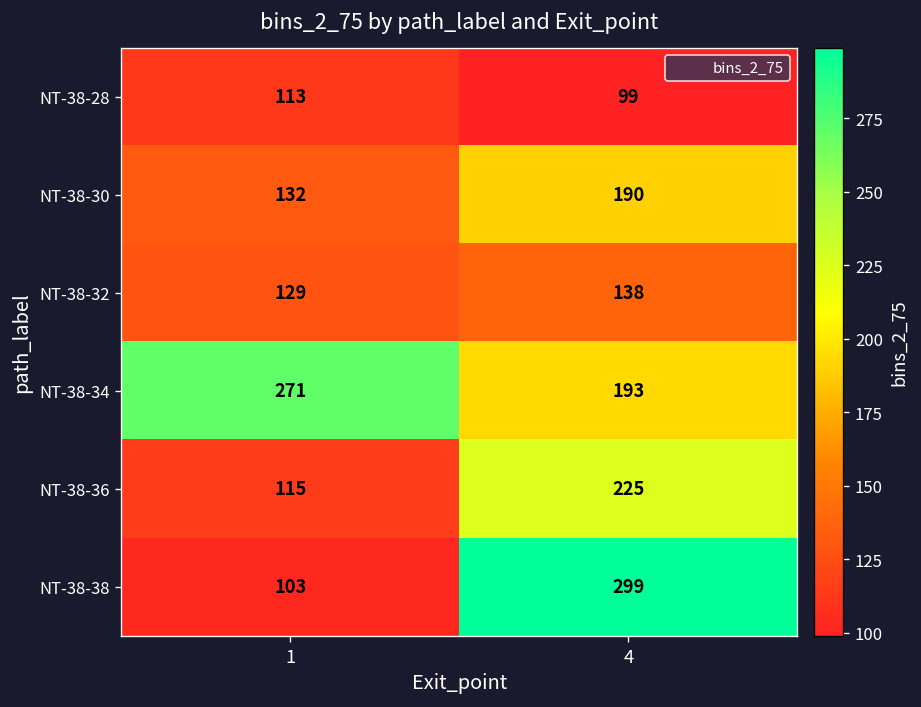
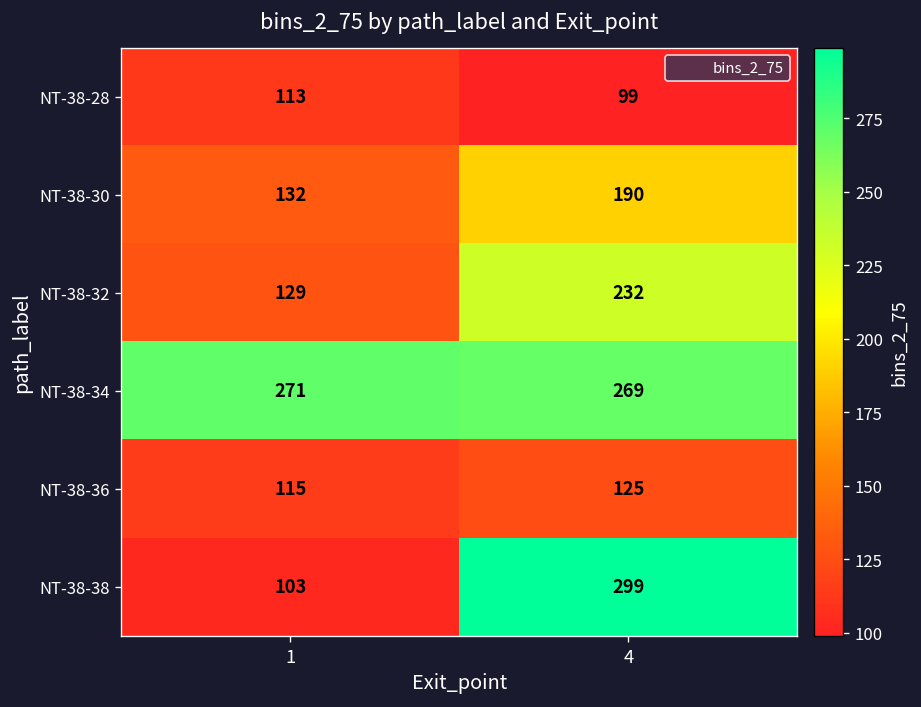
  {
    "NT-38-28": {
      "1": 113,
      "4": 99
    },
    "NT-38-30": {
      "1": 132,
      "4": 190
    },
    "NT-38-32": {
      "1": 129,
-     "4": 138
+     "4": 232
    },
    "NT-38-34": {
      "1": 271,
-     "4": 193
+     "4": 269
    },
    "NT-38-36": {
      "1": 115,
-     "4": 225
+     "4": 125
    },
    "NT-38-38": {
      "1": 103,
      "4": 299
    }
  }
